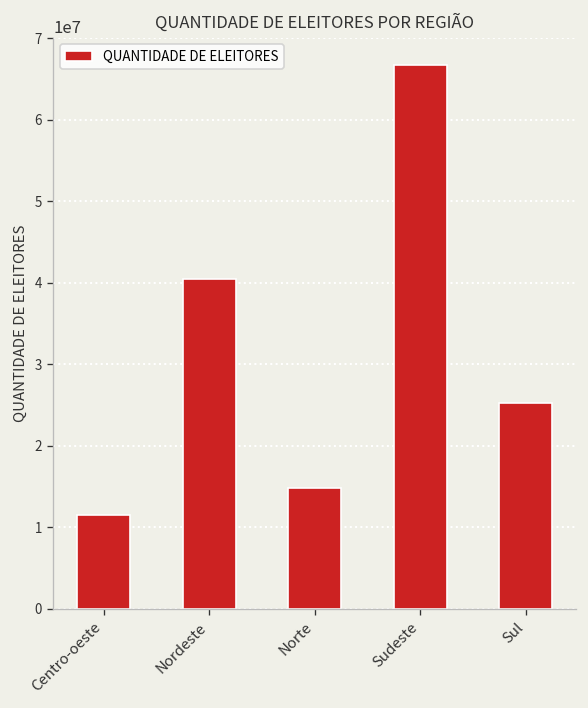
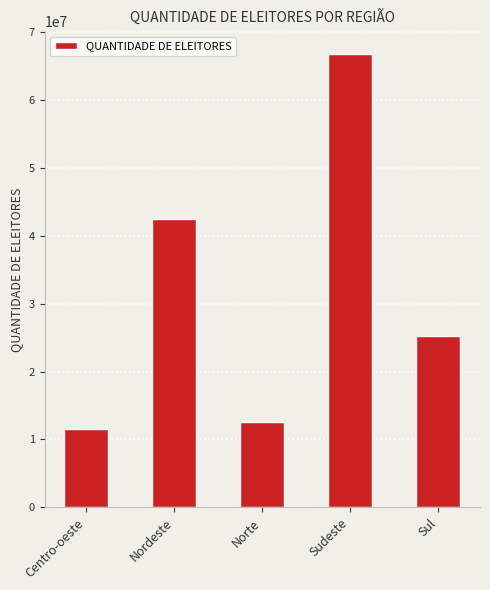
  {
    "Centro-oeste": 12000000,
-   "Nordeste": 40000000,
-   "Norte": 15000000,
+   "Nordeste": 42000000,
+   "Norte": 13000000,
    "Sudeste": 67000000,
    "Sul": 25000000
  }
